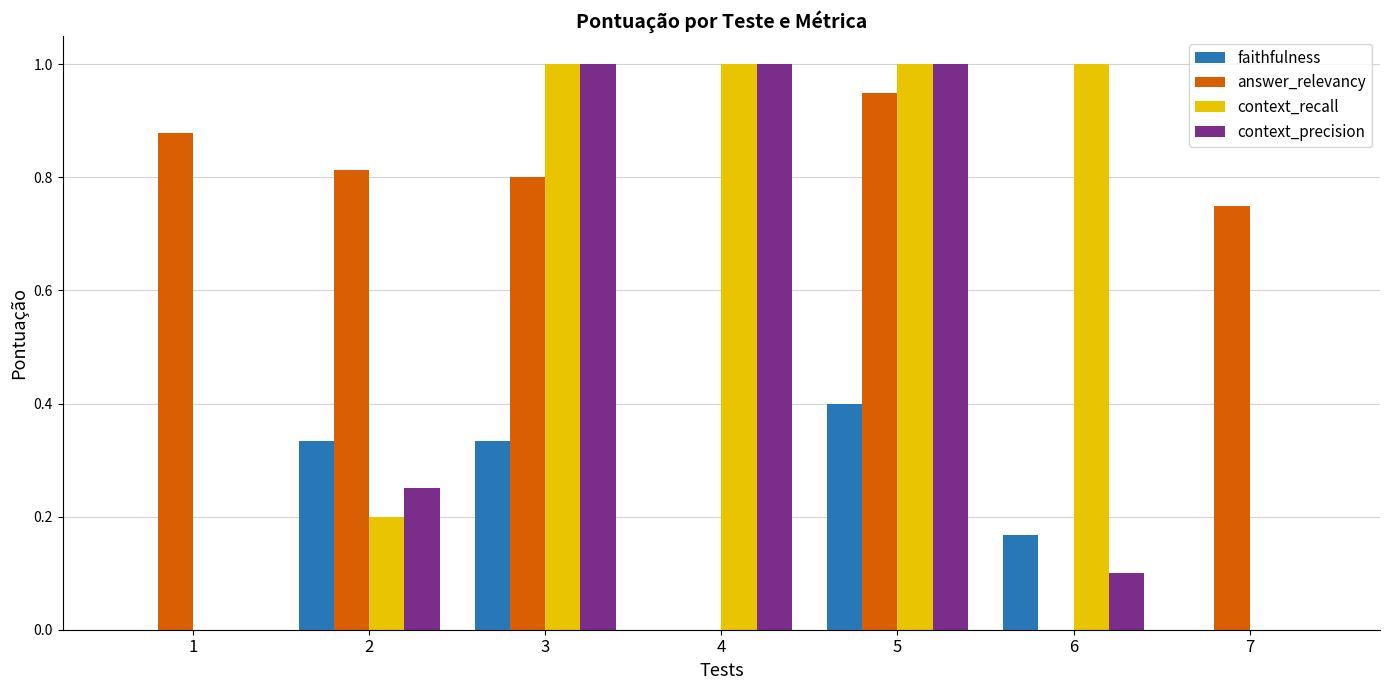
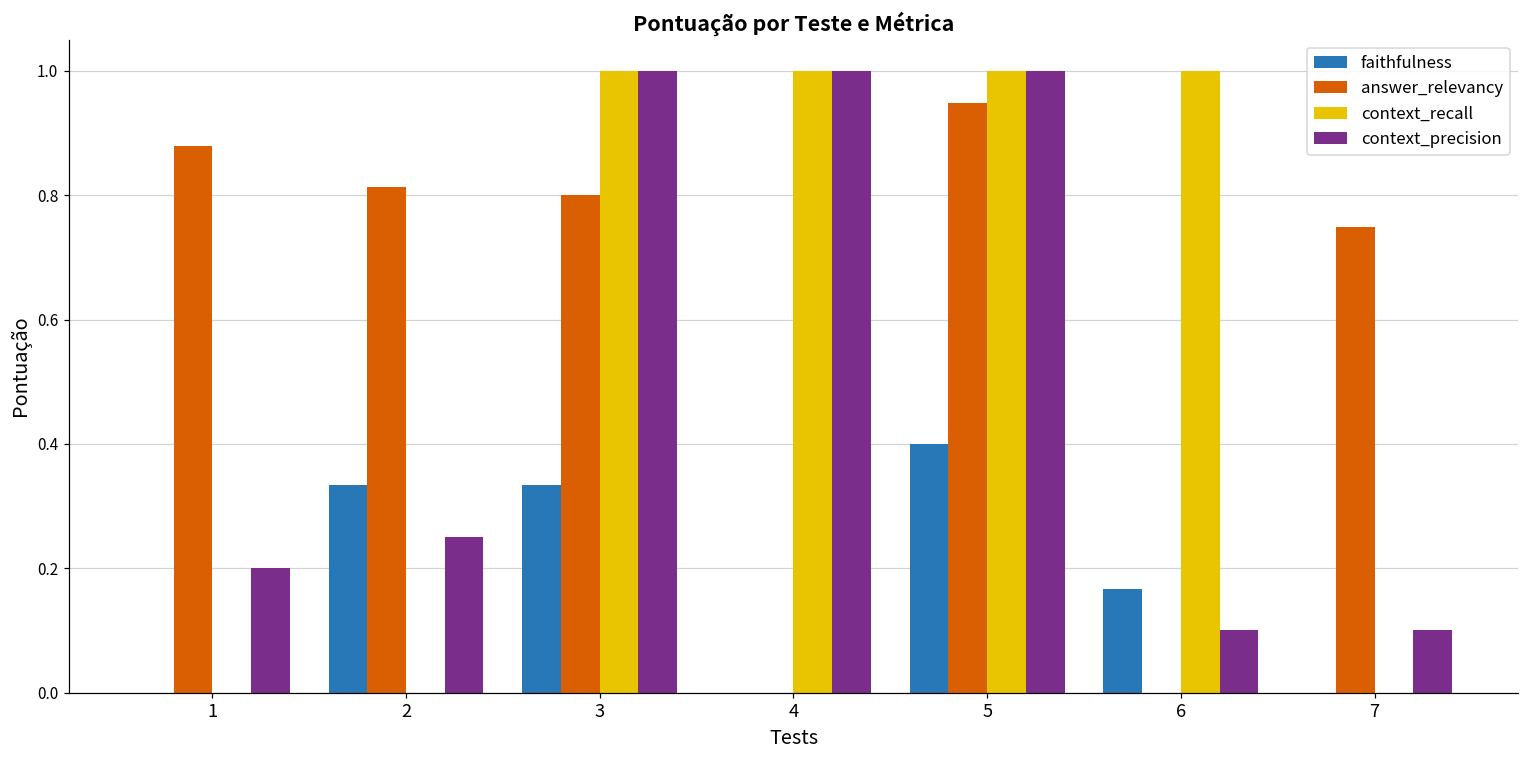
  {
    "faithfulness": {
      "1": 0.0,
      "2": 0.33,
      "3": 0.33,
      "4": 0.0,
      "5": 0.4,
      "6": 0.17,
      "7": 0.0
    },
    "answer_relevancy": {
      "1": 0.88,
      "2": 0.81,
      "3": 0.8,
      "4": 0.0,
      "5": 0.95,
      "6": 0.0,
      "7": 0.75
    },
    "context_recall": {
      "1": 0.0,
-     "2": 0.2,
+     "2": 0.0,
      "3": 1.0,
      "4": 1.0,
      "5": 1.0,
      "6": 1.0,
      "7": 0.0
    },
    "context_precision": {
-     "1": 0.0,
+     "1": 0.2,
      "2": 0.25,
      "3": 1.0,
      "4": 1.0,
      "5": 1.0,
      "6": 0.1,
-     "7": 0.0
+     "7": 0.1
    }
  }
